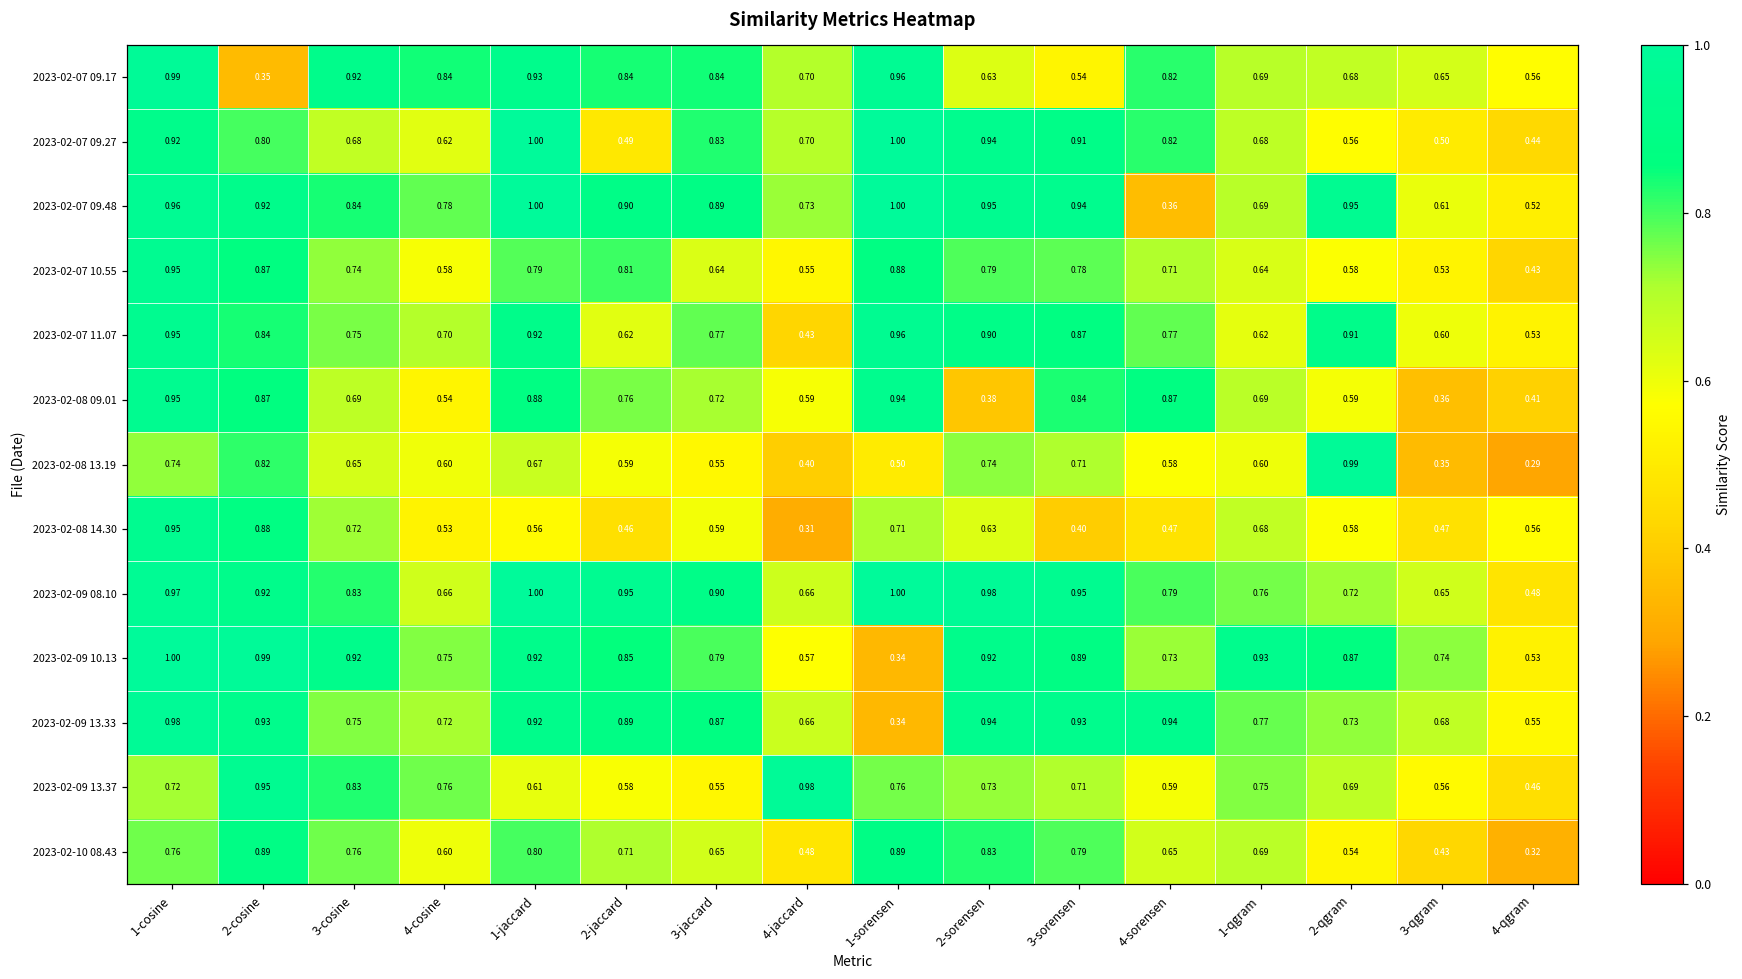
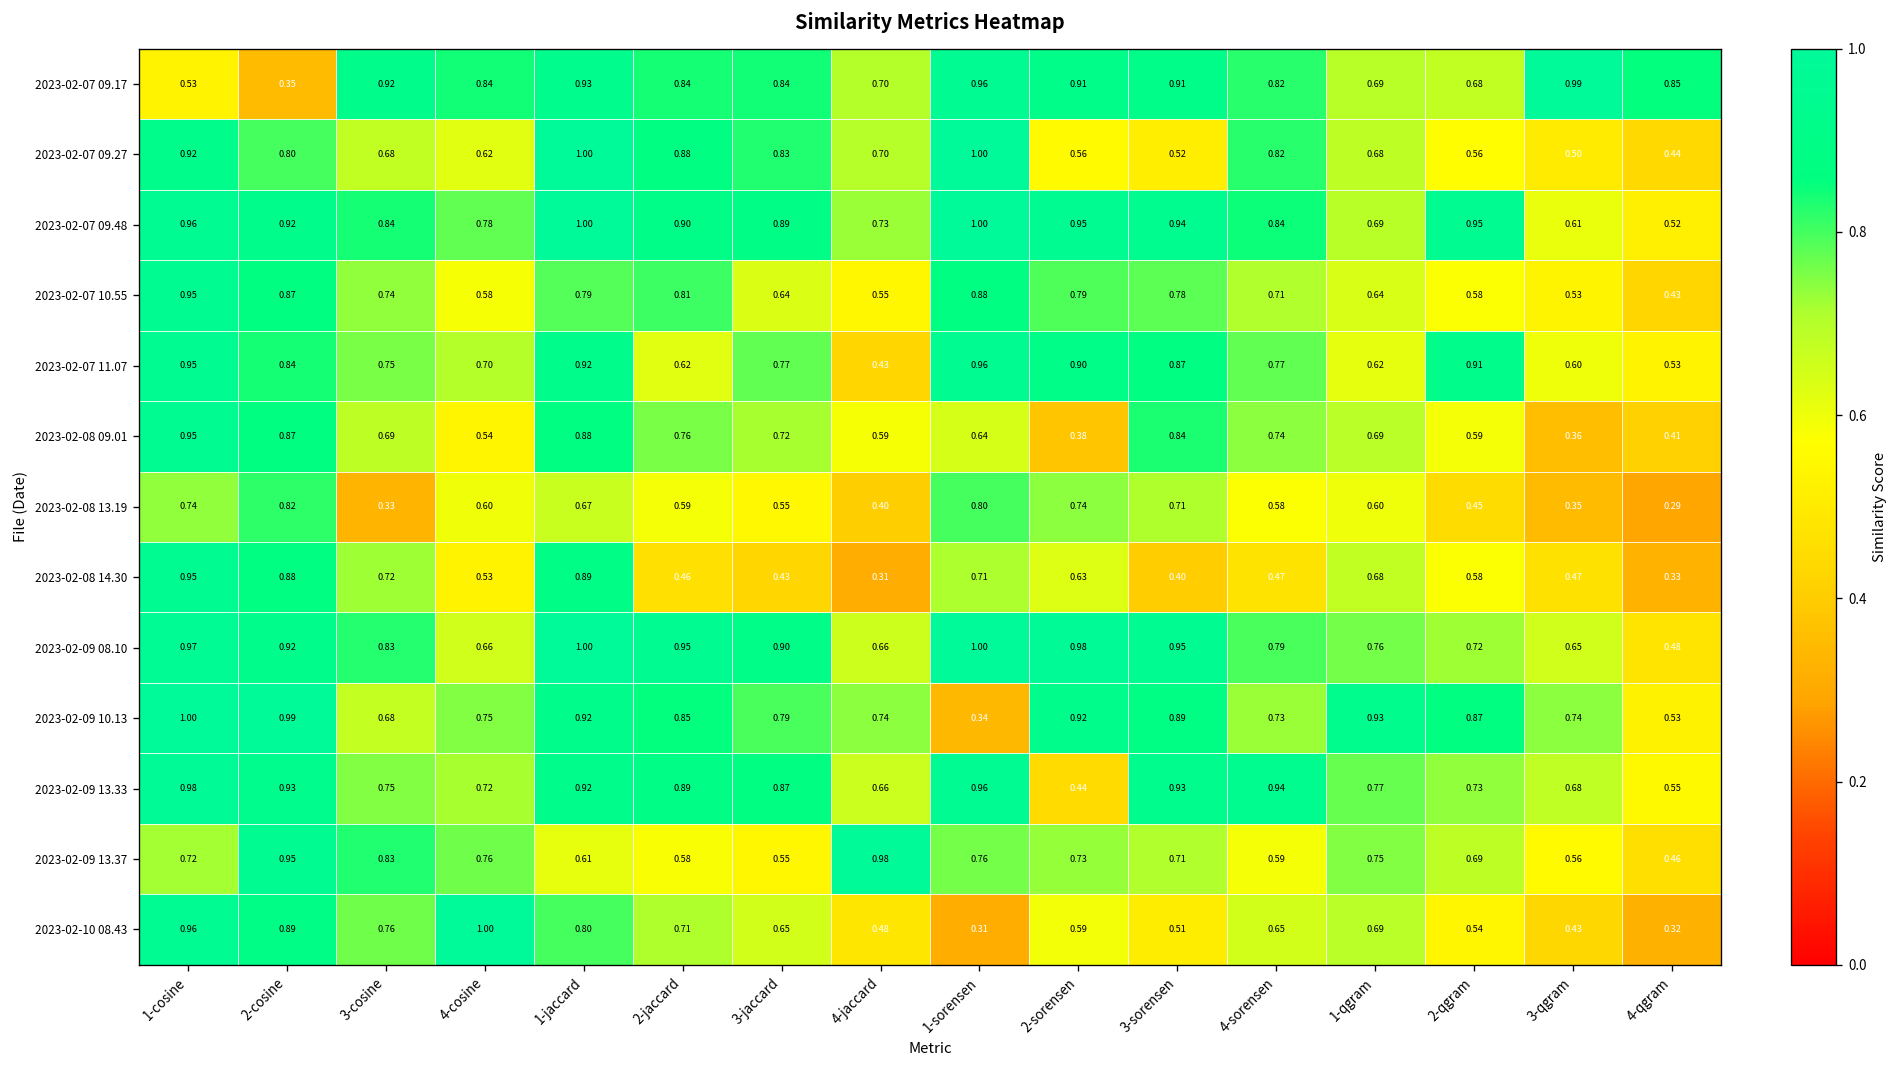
  {
    "2023-02-07 09.17": {
-     "1-cosine": 0.99,
+     "1-cosine": 0.53,
      "2-cosine": 0.35,
      "3-cosine": 0.92,
      "4-cosine": 0.84,
      "1-jaccard": 0.93,
      "2-jaccard": 0.84,
      "3-jaccard": 0.84,
      "4-jaccard": 0.70,
      "1-sorensen": 0.96,
-     "2-sorensen": 0.63,
-     "3-sorensen": 0.54,
+     "2-sorensen": 0.91,
+     "3-sorensen": 0.91,
      "4-sorensen": 0.82,
      "1-qgram": 0.69,
      "2-qgram": 0.68,
-     "3-qgram": 0.65,
-     "4-qgram": 0.56
+     "3-qgram": 0.99,
+     "4-qgram": 0.85
    },
    "2023-02-07 09.27": {
      "1-cosine": 0.92,
      "2-cosine": 0.80,
      "3-cosine": 0.68,
      "4-cosine": 0.62,
      "1-jaccard": 1.00,
-     "2-jaccard": 0.49,
+     "2-jaccard": 0.88,
      "3-jaccard": 0.83,
      "4-jaccard": 0.70,
      "1-sorensen": 1.00,
-     "2-sorensen": 0.94,
-     "3-sorensen": 0.91,
+     "2-sorensen": 0.56,
+     "3-sorensen": 0.52,
      "4-sorensen": 0.82,
      "1-qgram": 0.68,
      "2-qgram": 0.56,
      "3-qgram": 0.50,
      "4-qgram": 0.44
    },
    "2023-02-07 09.48": {
      "1-cosine": 0.96,
      "2-cosine": 0.92,
      "3-cosine": 0.84,
      "4-cosine": 0.78,
      "1-jaccard": 1.00,
      "2-jaccard": 0.90,
      "3-jaccard": 0.89,
      "4-jaccard": 0.73,
      "1-sorensen": 1.00,
      "2-sorensen": 0.95,
      "3-sorensen": 0.94,
-     "4-sorensen": 0.36,
+     "4-sorensen": 0.84,
      "1-qgram": 0.69,
      "2-qgram": 0.95,
      "3-qgram": 0.61,
      "4-qgram": 0.52
    },
    "2023-02-08 09.01": {
      "1-cosine": 0.95,
      "2-cosine": 0.87,
      "3-cosine": 0.69,
      "4-cosine": 0.54,
      "1-jaccard": 0.88,
      "2-jaccard": 0.76,
      "3-jaccard": 0.72,
      "4-jaccard": 0.59,
-     "1-sorensen": 0.94,
+     "1-sorensen": 0.64,
      "2-sorensen": 0.38,
      "3-sorensen": 0.84,
-     "4-sorensen": 0.87,
+     "4-sorensen": 0.74,
      "1-qgram": 0.69,
      "2-qgram": 0.59,
      "3-qgram": 0.36,
      "4-qgram": 0.41
    },
    "2023-02-08 13.19": {
      "1-cosine": 0.74,
      "2-cosine": 0.82,
-     "3-cosine": 0.65,
+     "3-cosine": 0.33,
      "4-cosine": 0.60,
      "1-jaccard": 0.67,
      "2-jaccard": 0.59,
      "3-jaccard": 0.55,
      "4-jaccard": 0.40,
-     "1-sorensen": 0.50,
+     "1-sorensen": 0.80,
      "2-sorensen": 0.74,
      "3-sorensen": 0.71,
      "4-sorensen": 0.58,
      "1-qgram": 0.60,
-     "2-qgram": 0.99,
+     "2-qgram": 0.45,
      "3-qgram": 0.35,
      "4-qgram": 0.29
    },
    "2023-02-08 14.30": {
      "1-cosine": 0.95,
      "2-cosine": 0.88,
      "3-cosine": 0.72,
      "4-cosine": 0.53,
-     "1-jaccard": 0.56,
+     "1-jaccard": 0.89,
      "2-jaccard": 0.46,
-     "3-jaccard": 0.59,
+     "3-jaccard": 0.43,
      "4-jaccard": 0.31,
      "1-sorensen": 0.71,
      "2-sorensen": 0.63,
      "3-sorensen": 0.40,
      "4-sorensen": 0.47,
      "1-qgram": 0.68,
      "2-qgram": 0.58,
      "3-qgram": 0.47,
-     "4-qgram": 0.56
+     "4-qgram": 0.33
    },
    "2023-02-09 10.13": {
      "1-cosine": 1.00,
      "2-cosine": 0.99,
-     "3-cosine": 0.92,
+     "3-cosine": 0.68,
      "4-cosine": 0.75,
      "1-jaccard": 0.92,
      "2-jaccard": 0.85,
      "3-jaccard": 0.79,
-     "4-jaccard": 0.57,
+     "4-jaccard": 0.74,
      "1-sorensen": 0.34,
      "2-sorensen": 0.92,
      "3-sorensen": 0.89,
      "4-sorensen": 0.73,
      "1-qgram": 0.93,
      "2-qgram": 0.87,
      "3-qgram": 0.74,
      "4-qgram": 0.53
    },
    "2023-02-09 13.33": {
      "1-cosine": 0.98,
      "2-cosine": 0.93,
      "3-cosine": 0.75,
      "4-cosine": 0.72,
      "1-jaccard": 0.92,
      "2-jaccard": 0.89,
      "3-jaccard": 0.87,
      "4-jaccard": 0.66,
-     "1-sorensen": 0.34,
-     "2-sorensen": 0.94,
+     "1-sorensen": 0.96,
+     "2-sorensen": 0.44,
      "3-sorensen": 0.93,
      "4-sorensen": 0.94,
      "1-qgram": 0.77,
      "2-qgram": 0.73,
      "3-qgram": 0.68,
      "4-qgram": 0.55
    },
    "2023-02-10 08.43": {
-     "1-cosine": 0.76,
+     "1-cosine": 0.96,
      "2-cosine": 0.89,
      "3-cosine": 0.76,
-     "4-cosine": 0.60,
+     "4-cosine": 1.00,
      "1-jaccard": 0.80,
      "2-jaccard": 0.71,
      "3-jaccard": 0.65,
      "4-jaccard": 0.48,
-     "1-sorensen": 0.89,
-     "2-sorensen": 0.83,
-     "3-sorensen": 0.79,
+     "1-sorensen": 0.31,
+     "2-sorensen": 0.59,
+     "3-sorensen": 0.51,
      "4-sorensen": 0.65,
      "1-qgram": 0.69,
      "2-qgram": 0.54,
      "3-qgram": 0.43,
      "4-qgram": 0.32
    }
  }
